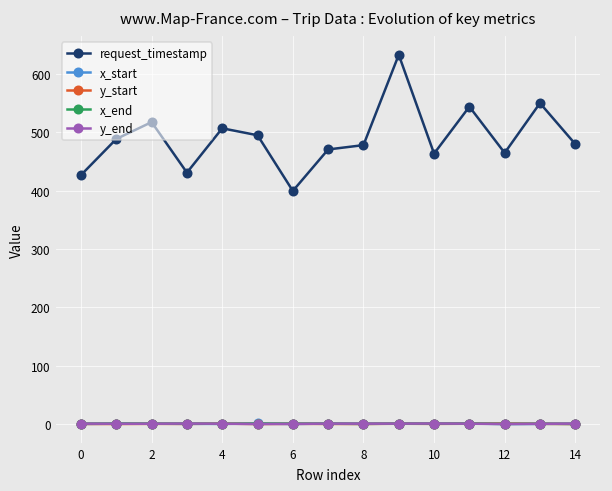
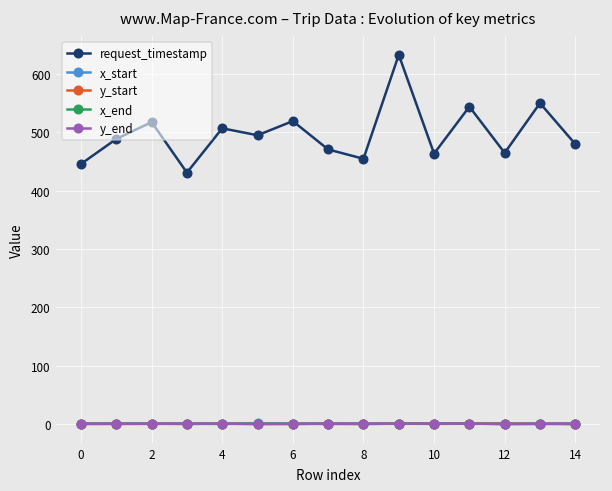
  {
    "request_timestamp": {
-     "0": 430,
+     "0": 450,
      "4": 510,
-     "6": 400,
-     "8": 480,
+     "6": 520,
+     "8": 450,
      "10": 460,
      "12": 460,
      "14": 480
    },
    "y_end": {
      "0": 0,
      "2": 0,
      "4": 0,
      "6": 0,
      "8": 0,
      "10": 0,
      "12": 0,
      "14": 0
    }
  }
